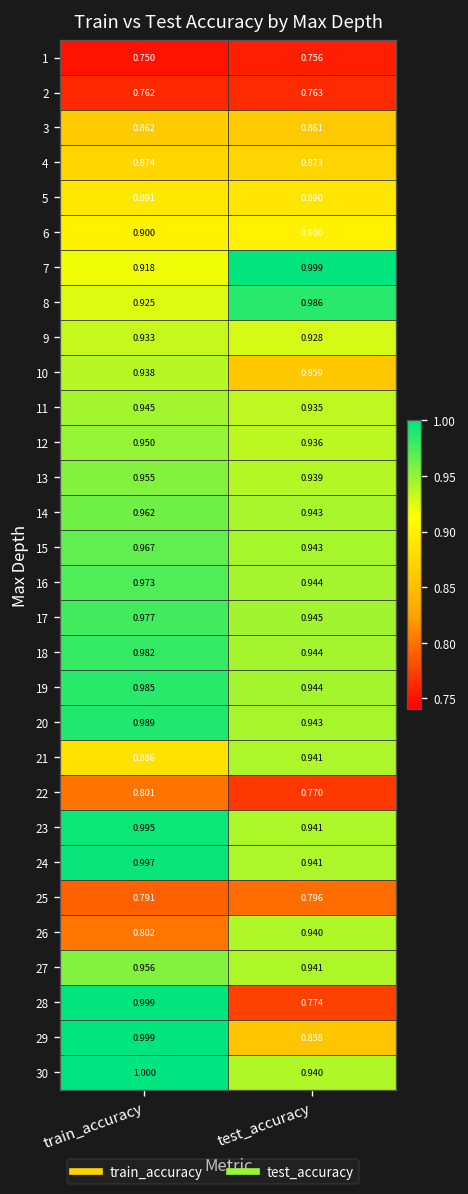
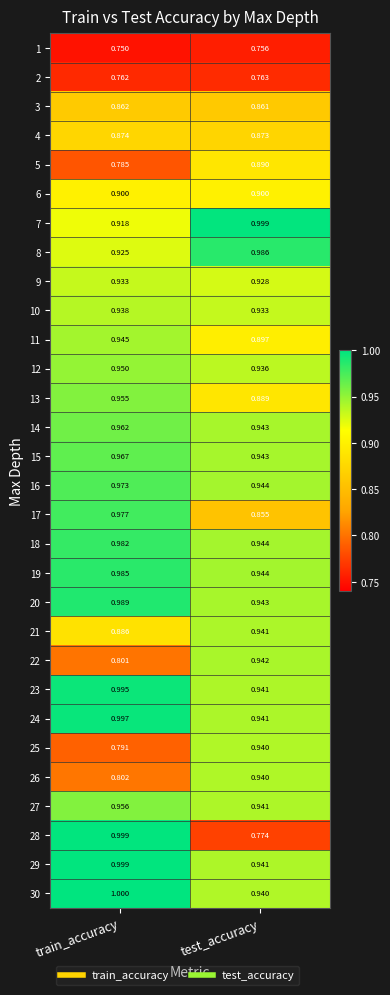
  {
    "1": {
      "train_accuracy": 0.750,
      "test_accuracy": 0.756
    },
    "2": {
      "train_accuracy": 0.762,
      "test_accuracy": 0.763
    },
    "3": {
      "train_accuracy": 0.862,
      "test_accuracy": 0.861
    },
    "4": {
      "train_accuracy": 0.874,
      "test_accuracy": 0.873
    },
    "5": {
-     "train_accuracy": 0.891,
+     "train_accuracy": 0.785,
      "test_accuracy": 0.890
    },
    "6": {
      "train_accuracy": 0.900,
      "test_accuracy": 0.900
    },
    "7": {
      "train_accuracy": 0.918,
      "test_accuracy": 0.999
    },
    "8": {
      "train_accuracy": 0.925,
      "test_accuracy": 0.986
    },
    "9": {
      "train_accuracy": 0.933,
      "test_accuracy": 0.928
    },
    "10": {
      "train_accuracy": 0.938,
-     "test_accuracy": 0.859
+     "test_accuracy": 0.933
    },
    "11": {
      "train_accuracy": 0.945,
-     "test_accuracy": 0.935
+     "test_accuracy": 0.897
    },
    "12": {
      "train_accuracy": 0.950,
      "test_accuracy": 0.936
    },
    "13": {
      "train_accuracy": 0.955,
-     "test_accuracy": 0.939
+     "test_accuracy": 0.889
    },
    "14": {
      "train_accuracy": 0.962,
      "test_accuracy": 0.943
    },
    "15": {
      "train_accuracy": 0.967,
      "test_accuracy": 0.943
    },
    "16": {
      "train_accuracy": 0.973,
      "test_accuracy": 0.944
    },
    "17": {
      "train_accuracy": 0.977,
-     "test_accuracy": 0.945
+     "test_accuracy": 0.855
    },
    "18": {
      "train_accuracy": 0.982,
      "test_accuracy": 0.944
    },
    "19": {
      "train_accuracy": 0.985,
      "test_accuracy": 0.944
    },
    "20": {
      "train_accuracy": 0.989,
      "test_accuracy": 0.943
    },
    "21": {
      "train_accuracy": 0.886,
      "test_accuracy": 0.941
    },
    "22": {
      "train_accuracy": 0.801,
-     "test_accuracy": 0.770
+     "test_accuracy": 0.942
    },
    "23": {
      "train_accuracy": 0.995,
      "test_accuracy": 0.941
    },
    "24": {
      "train_accuracy": 0.997,
      "test_accuracy": 0.941
    },
    "25": {
      "train_accuracy": 0.791,
-     "test_accuracy": 0.796
+     "test_accuracy": 0.940
    },
    "26": {
      "train_accuracy": 0.802,
      "test_accuracy": 0.940
    },
    "27": {
      "train_accuracy": 0.956,
      "test_accuracy": 0.941
    },
    "28": {
      "train_accuracy": 0.999,
      "test_accuracy": 0.774
    },
    "29": {
      "train_accuracy": 0.999,
-     "test_accuracy": 0.858
+     "test_accuracy": 0.941
    },
    "30": {
      "train_accuracy": 1.000,
      "test_accuracy": 0.940
    }
  }
